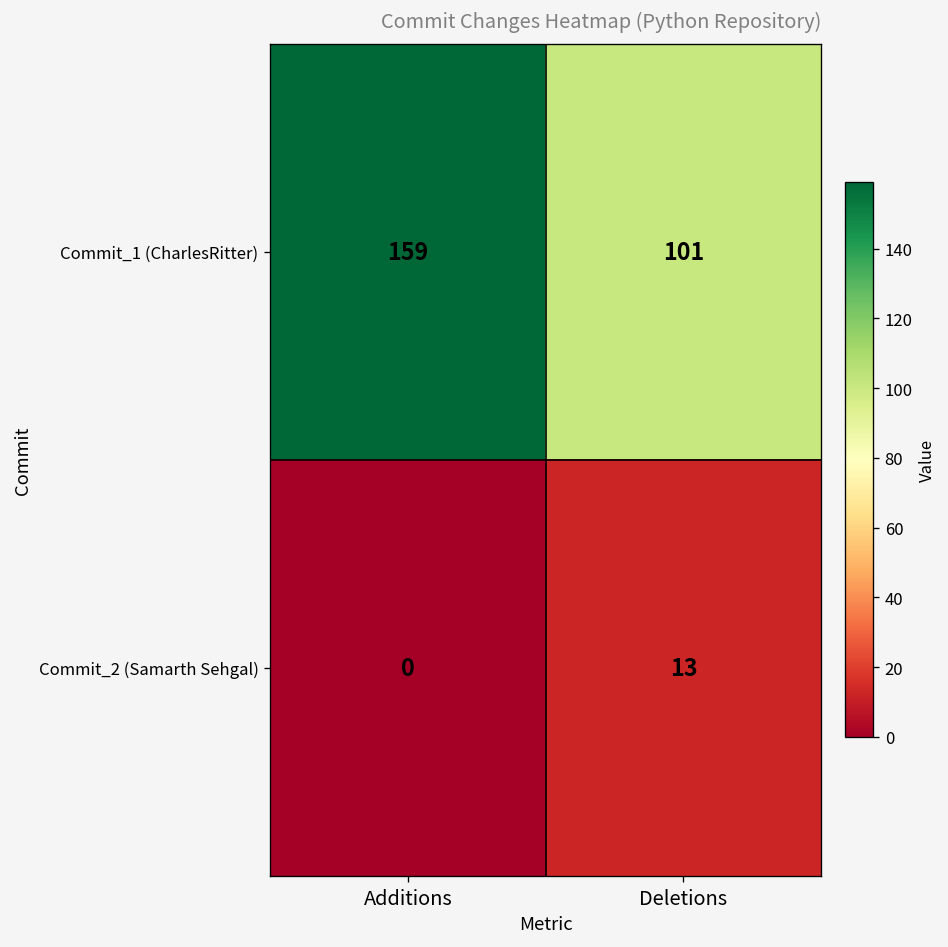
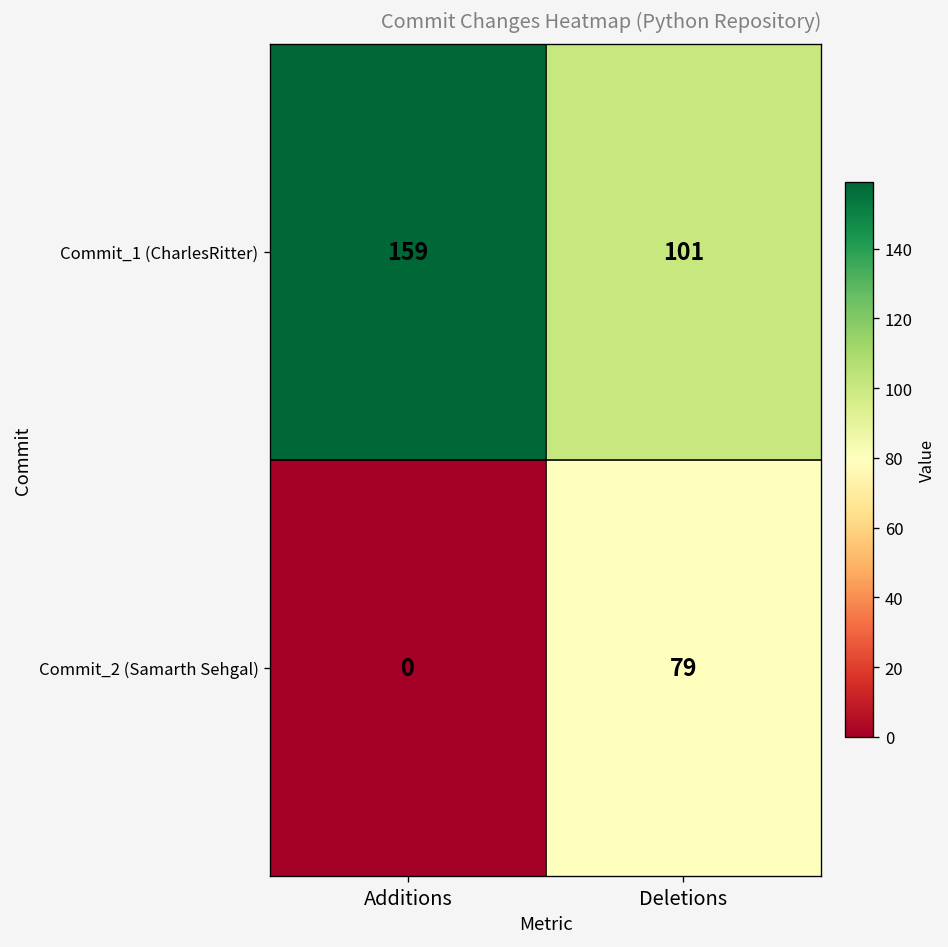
  {
    "Commit_1 (CharlesRitter)": {
      "Additions": 159,
      "Deletions": 101
    },
    "Commit_2 (Samarth Sehgal)": {
      "Additions": 0,
-     "Deletions": 13
+     "Deletions": 79
    }
  }
